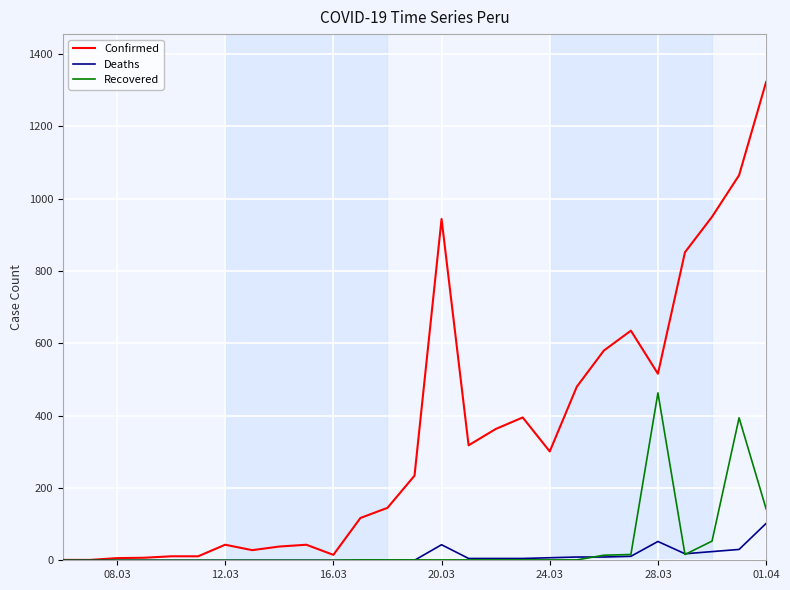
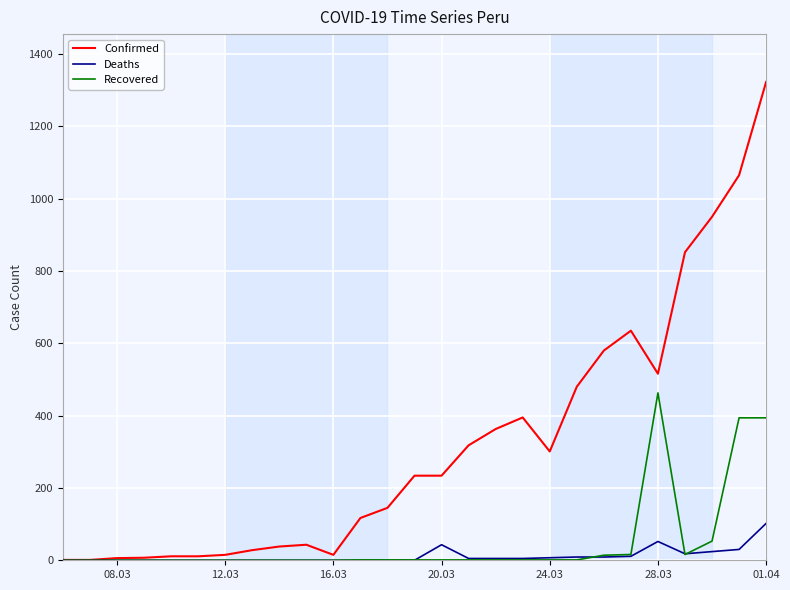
  {
    "Confirmed": {
-     "12.03": 40,
+     "12.03": 20,
      "16.03": 20,
-     "20.03": 940,
+     "20.03": 230,
      "24.03": 300,
      "28.03": 520,
      "01.04": 1320
    },
    "Deaths": {
      "20.03": 40,
      "28.03": 50,
      "01.04": 100
    },
    "Recovered": {
      "20.03": 0,
      "28.03": 460,
-     "01.04": 140
+     "01.04": 390
    }
  }
